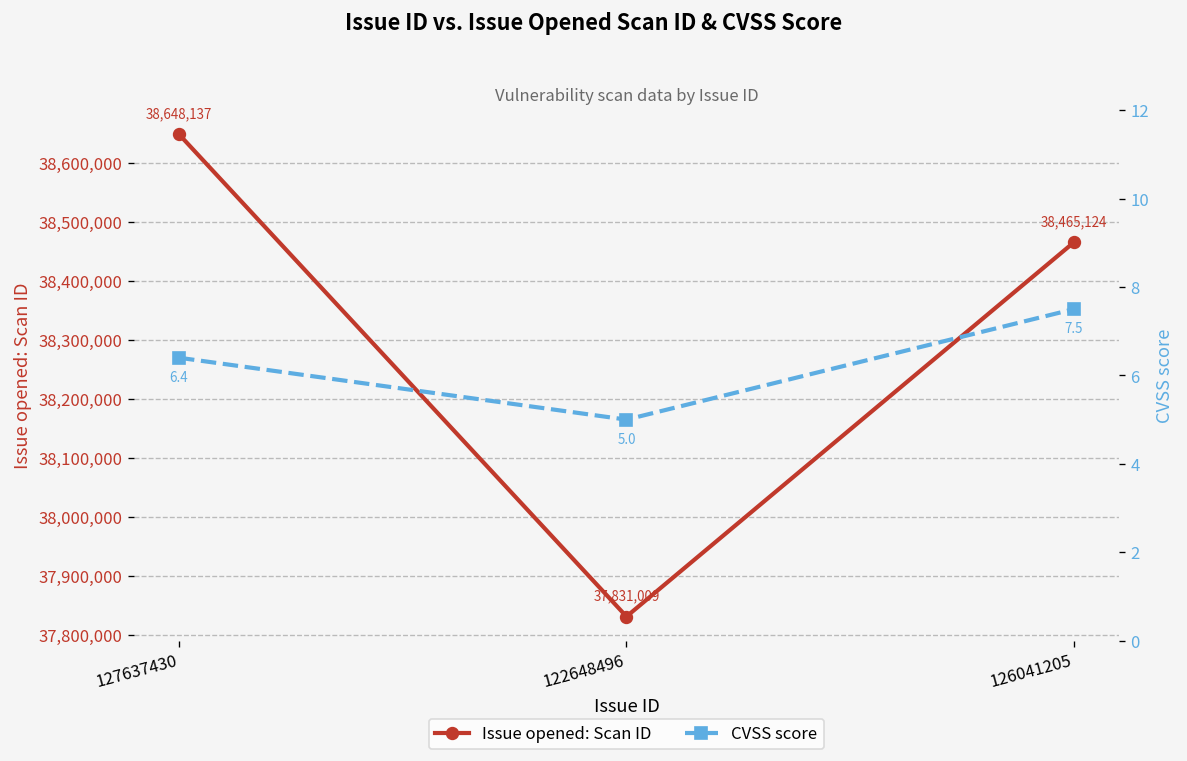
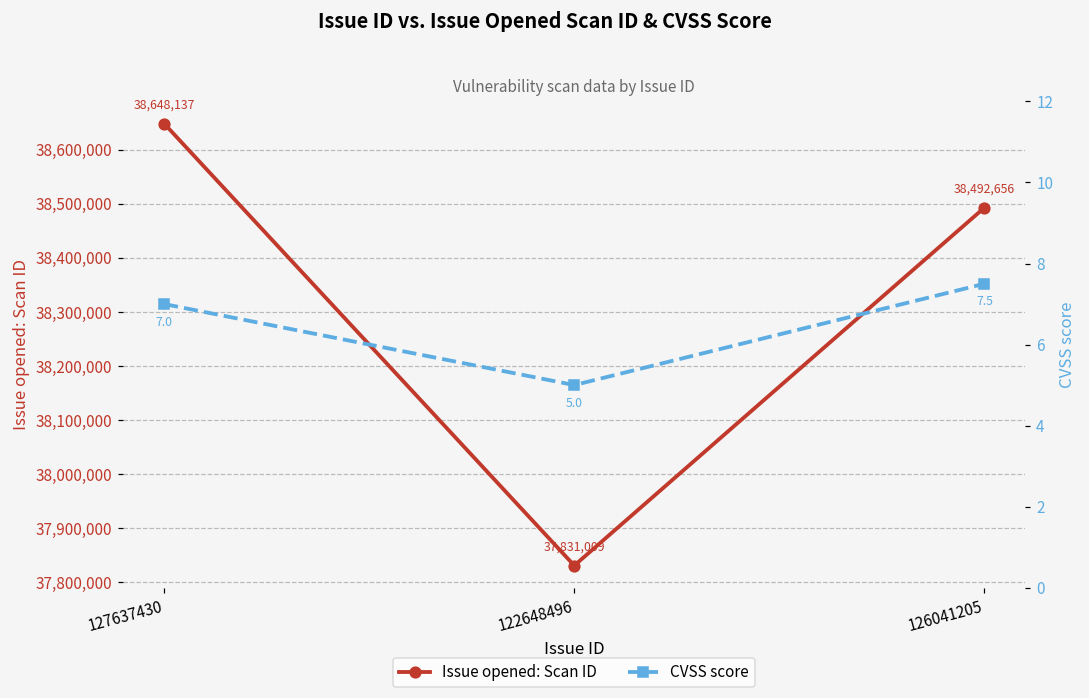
  {
    "Issue opened: Scan ID": {
      "127637430": "38,648,137",
      "122648496": "37,831,009",
-     "126041205": "38,465,124"
+     "126041205": "38,492,656"
    },
    "CVSS score": {
-     "127637430": "6.4",
+     "127637430": "7.0",
      "122648496": "5.0",
      "126041205": "7.5"
    }
  }
